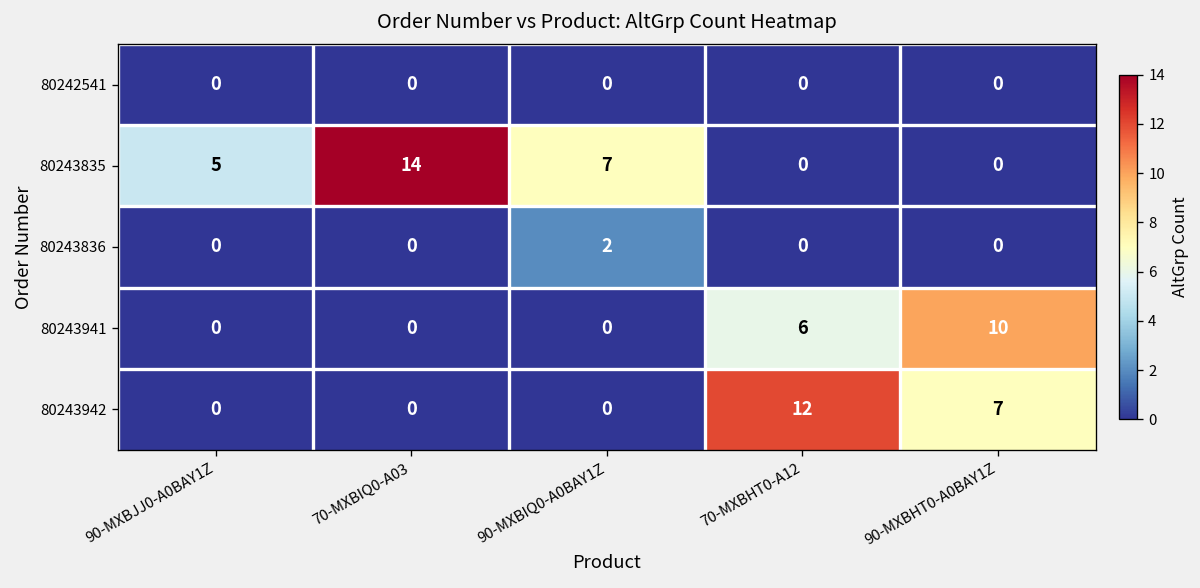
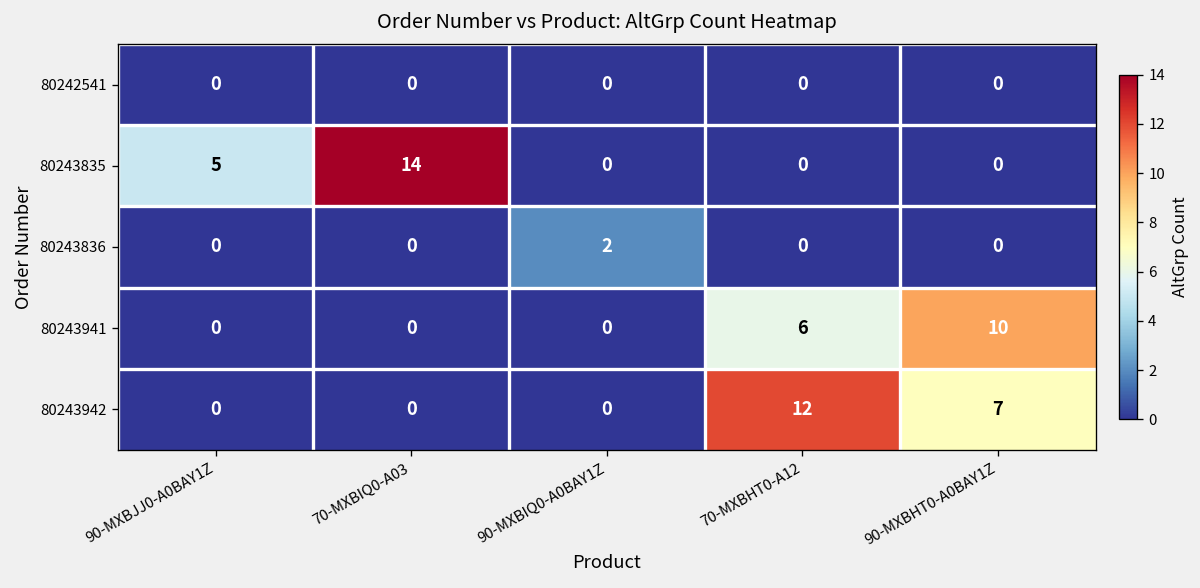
  {
    "80242541": {
      "90-MXBJJ0-A0BAY1Z": 0,
      "70-MXBIQ0-A03": 0,
      "90-MXBIQ0-A0BAY1Z": 0,
      "70-MXBHT0-A12": 0,
      "90-MXBHT0-A0BAY1Z": 0
    },
    "80243835": {
      "90-MXBJJ0-A0BAY1Z": 5,
      "70-MXBIQ0-A03": 14,
-     "90-MXBIQ0-A0BAY1Z": 7,
+     "90-MXBIQ0-A0BAY1Z": 0,
      "70-MXBHT0-A12": 0,
      "90-MXBHT0-A0BAY1Z": 0
    },
    "80243836": {
      "90-MXBJJ0-A0BAY1Z": 0,
      "70-MXBIQ0-A03": 0,
      "90-MXBIQ0-A0BAY1Z": 2,
      "70-MXBHT0-A12": 0,
      "90-MXBHT0-A0BAY1Z": 0
    },
    "80243941": {
      "90-MXBJJ0-A0BAY1Z": 0,
      "70-MXBIQ0-A03": 0,
      "90-MXBIQ0-A0BAY1Z": 0,
      "70-MXBHT0-A12": 6,
      "90-MXBHT0-A0BAY1Z": 10
    },
    "80243942": {
      "90-MXBJJ0-A0BAY1Z": 0,
      "70-MXBIQ0-A03": 0,
      "90-MXBIQ0-A0BAY1Z": 0,
      "70-MXBHT0-A12": 12,
      "90-MXBHT0-A0BAY1Z": 7
    }
  }
